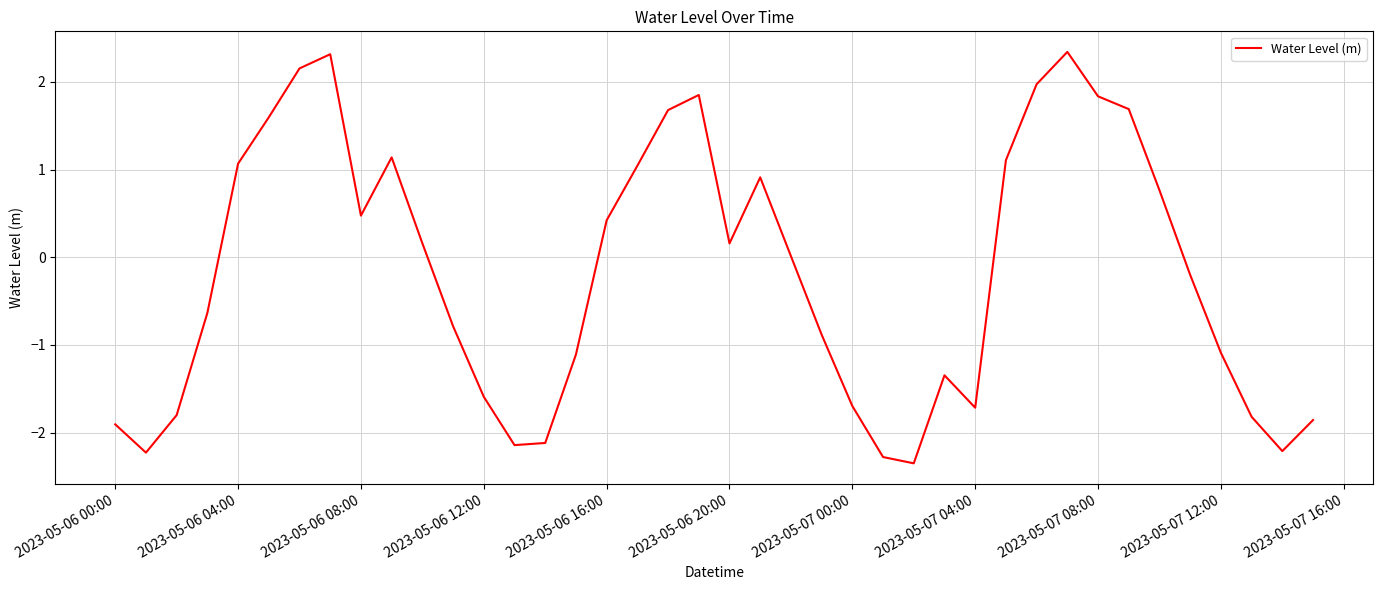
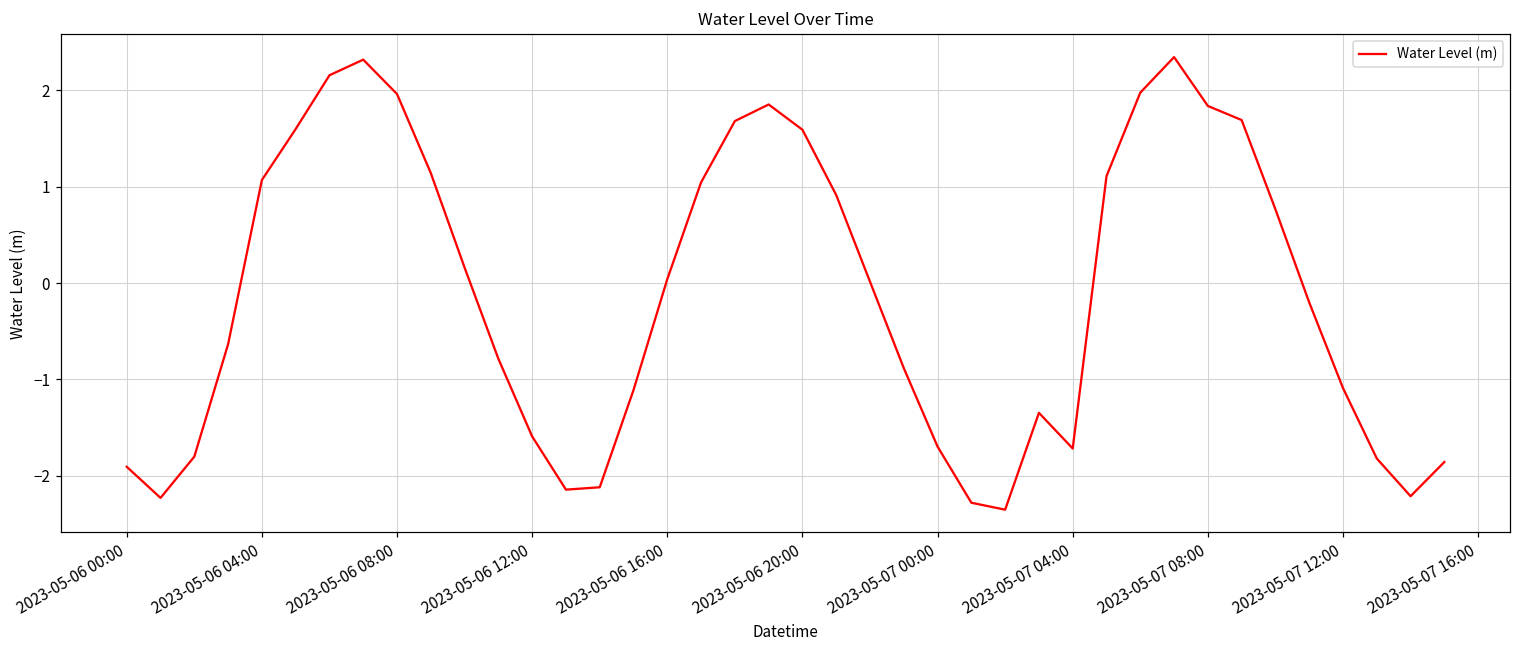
  {
    "2023-05-06 00:00": -1.9,
    "2023-05-06 04:00": 1.1,
-   "2023-05-06 08:00": 0.5,
+   "2023-05-06 08:00": 2.0,
    "2023-05-06 12:00": -1.6,
-   "2023-05-06 16:00": 0.4,
-   "2023-05-06 20:00": 0.2,
+   "2023-05-06 16:00": 0.0,
+   "2023-05-06 20:00": 1.6,
    "2023-05-07 00:00": -1.7,
    "2023-05-07 04:00": -1.7,
    "2023-05-07 08:00": 1.8,
    "2023-05-07 12:00": -1.1
  }
